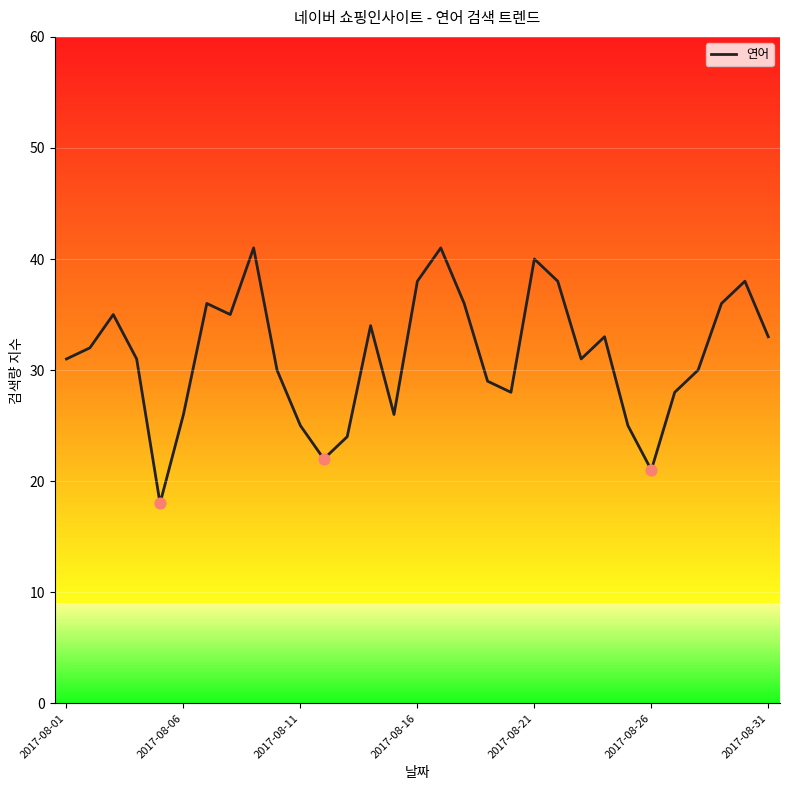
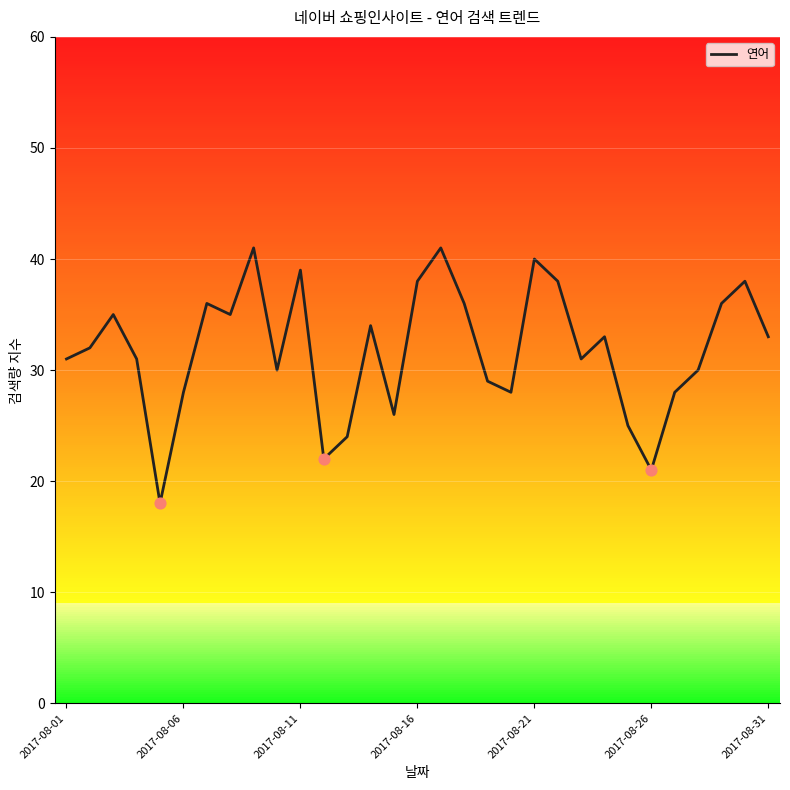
  {
    "연어": {
      "2017-08-01": 31,
-     "2017-08-06": 26,
-     "2017-08-11": 25,
+     "2017-08-06": 28,
+     "2017-08-11": 39,
      "2017-08-16": 38,
      "2017-08-21": 40,
      "2017-08-31": 33
    }
  }
